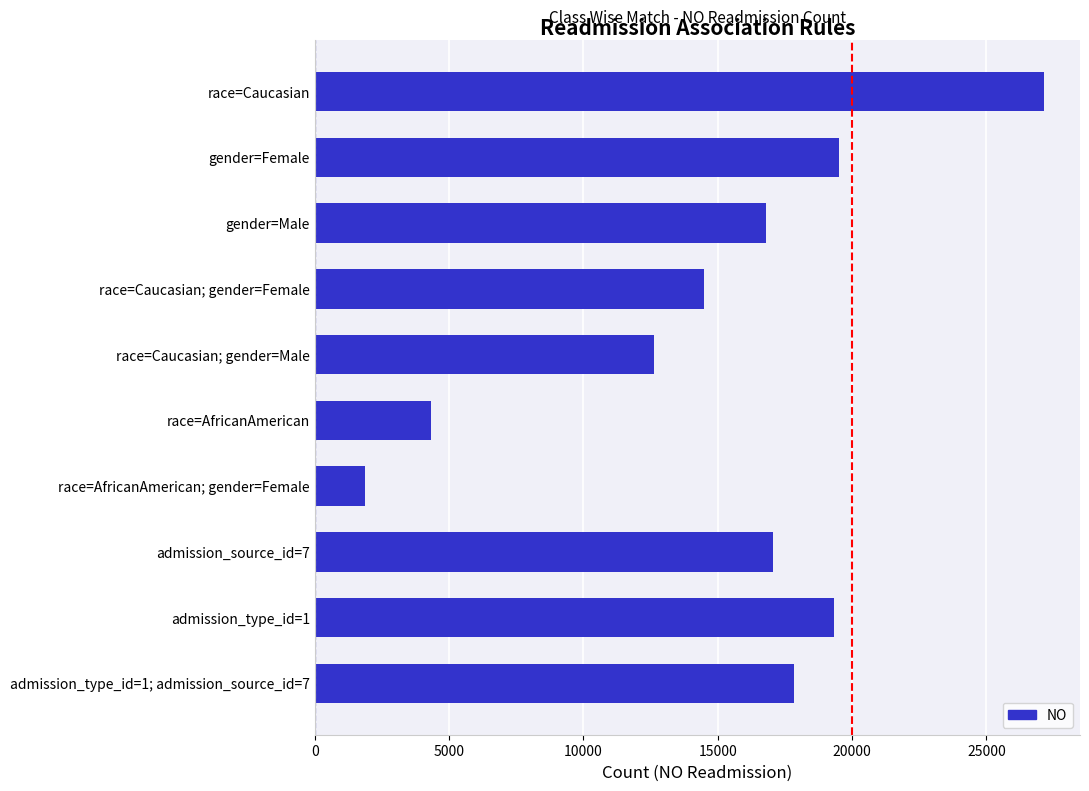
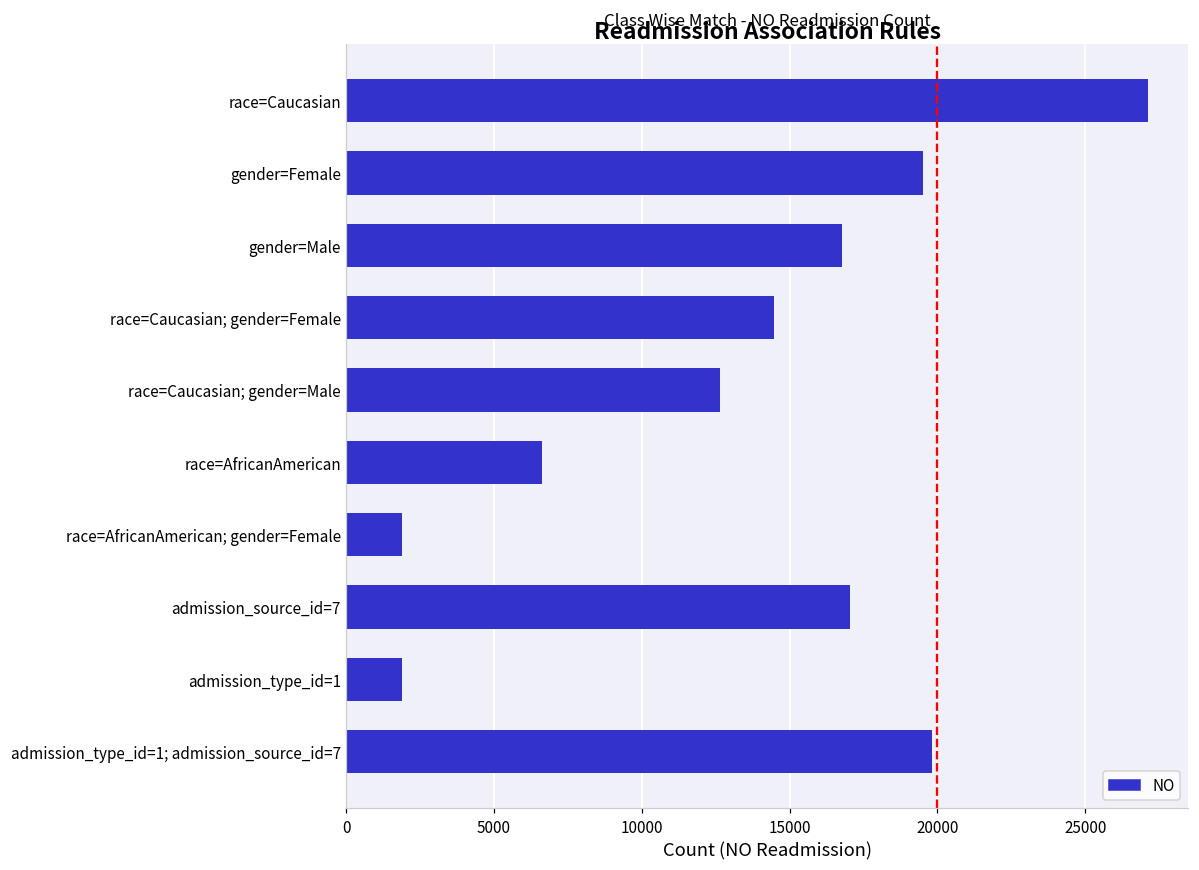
  {
    "race=Caucasian": 27100,
    "gender=Female": 19500,
    "gender=Male": 16800,
    "race=Caucasian; gender=Female": 14500,
    "race=Caucasian; gender=Male": 12600,
-   "race=AfricanAmerican": 4300,
+   "race=AfricanAmerican": 6600,
    "race=AfricanAmerican; gender=Female": 1900,
    "admission_source_id=7": 17000,
-   "admission_type_id=1": 19300,
-   "admission_type_id=1; admission_source_id=7": 17800
+   "admission_type_id=1": 1900,
+   "admission_type_id=1; admission_source_id=7": 19800
  }
